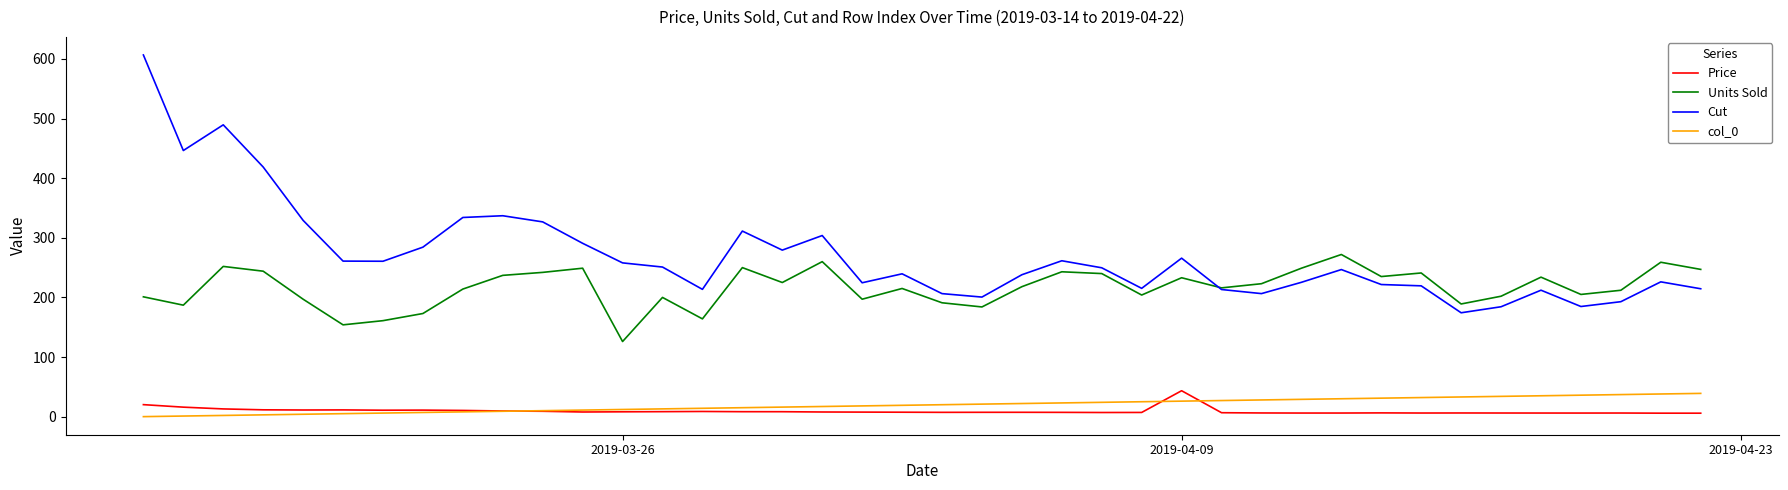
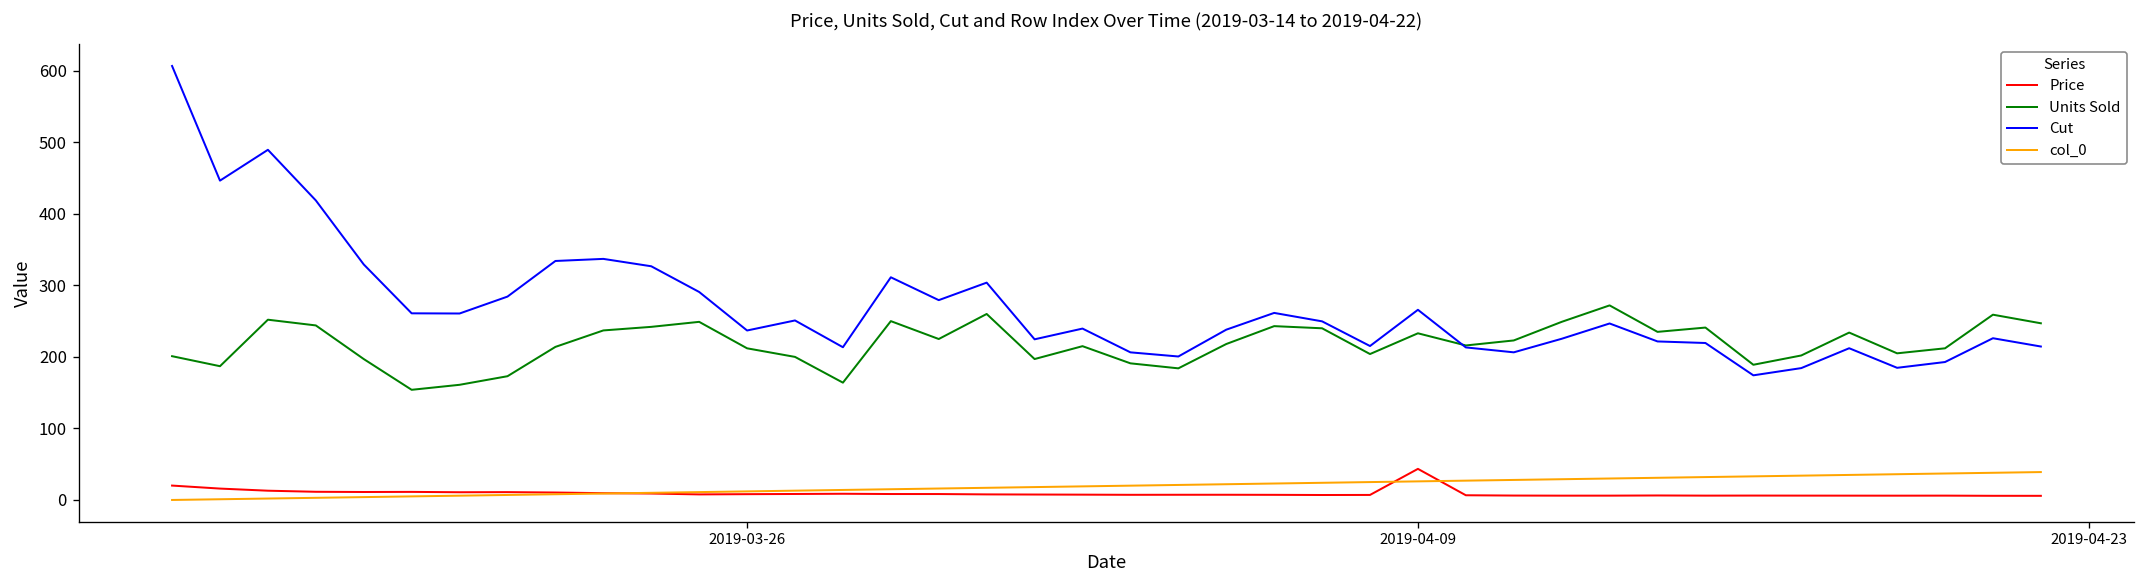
  {
    "Price": {
      "2019-04-09": 40
    },
    "Units Sold": {
-     "2019-03-26": 130,
+     "2019-03-26": 210,
      "2019-04-09": 230
    },
    "Cut": {
-     "2019-03-26": 260,
+     "2019-03-26": 240,
      "2019-04-09": 270
    },
    "col_0": {
      "2019-04-09": 30
    }
  }
